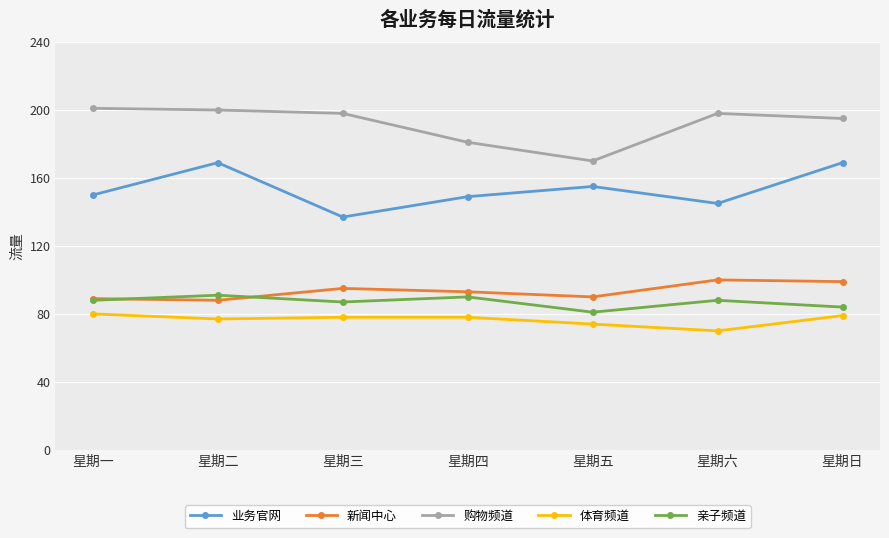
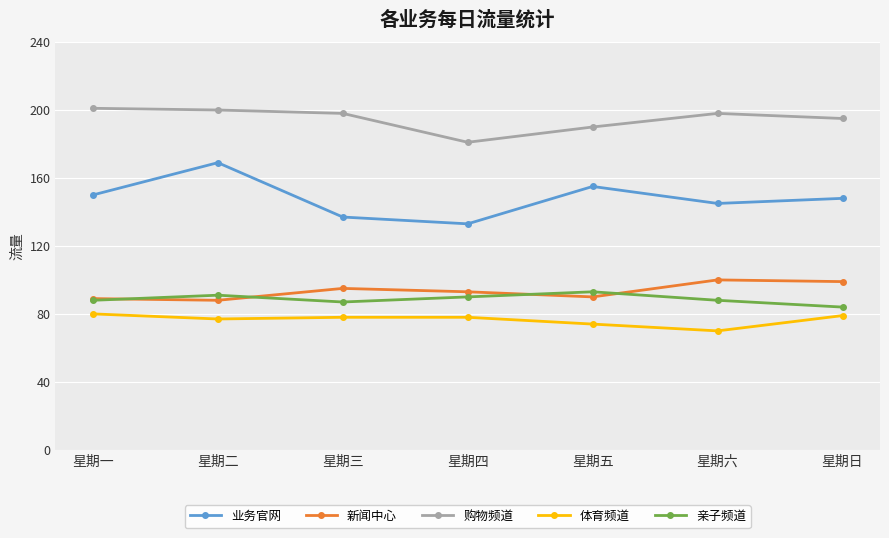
  {
    "业务官网": {
      "星期一": 150,
      "星期二": 169,
      "星期三": 137,
-     "星期四": 149,
+     "星期四": 133,
      "星期五": 155,
      "星期六": 145,
-     "星期日": 169
+     "星期日": 148
    },
    "新闻中心": {
      "星期二": 88,
      "星期三": 95,
      "星期四": 93,
      "星期五": 90,
      "星期六": 100,
      "星期日": 99
    },
    "购物频道": {
      "星期一": 201,
      "星期二": 200,
      "星期三": 198,
      "星期四": 181,
-     "星期五": 170,
+     "星期五": 190,
      "星期六": 198,
      "星期日": 195
    },
    "体育频道": {
      "星期一": 80,
      "星期二": 77,
      "星期三": 78,
      "星期四": 78,
      "星期五": 74,
      "星期六": 70,
      "星期日": 79
    },
    "亲子频道": {
      "星期二": 91,
      "星期三": 87,
      "星期四": 90,
-     "星期五": 81,
+     "星期五": 93,
      "星期六": 88,
      "星期日": 84
    }
  }
